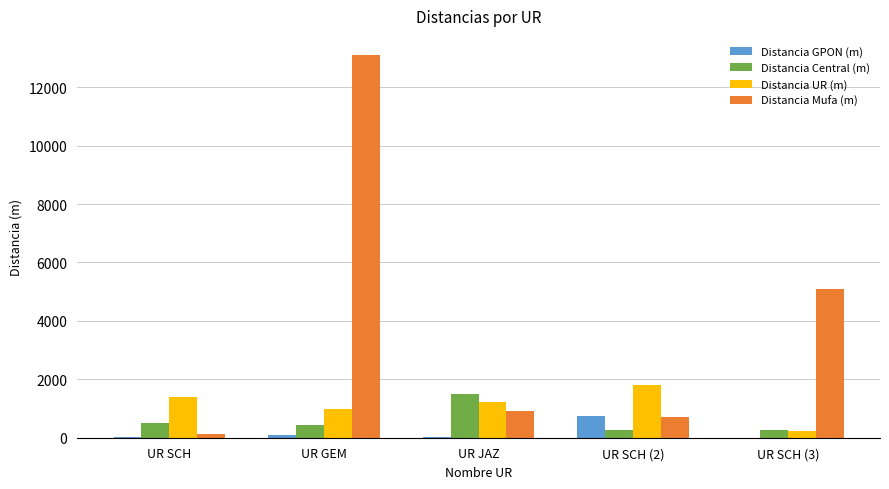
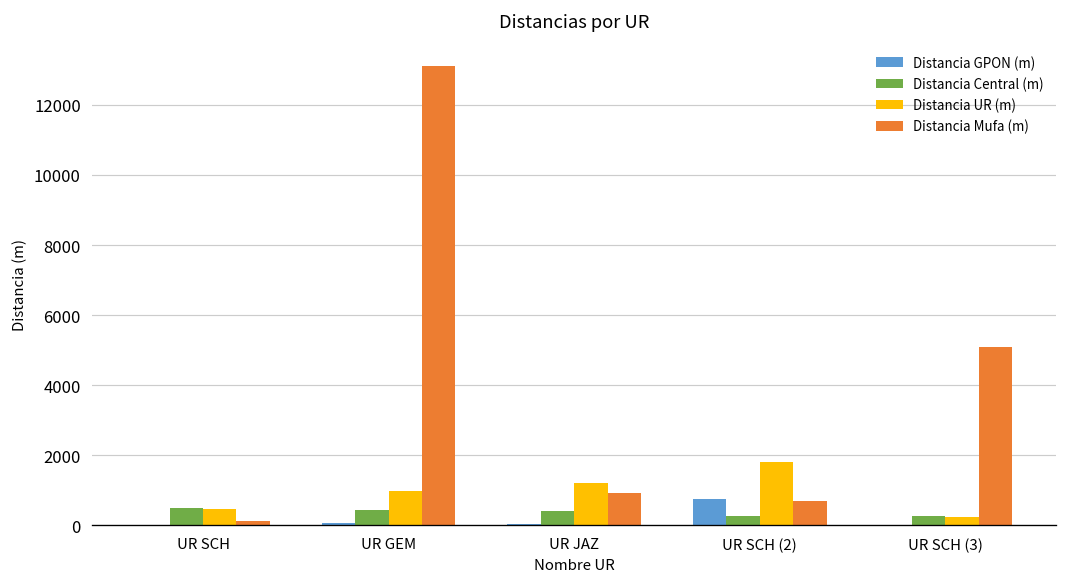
  {
    "Distancia GPON (m)": {
      "UR SCH (2)": 800,
      "UR SCH (3)": 0
    },
    "Distancia Central (m)": {
      "UR SCH": 500,
      "UR GEM": 400,
-     "UR JAZ": 1500,
+     "UR JAZ": 400,
      "UR SCH (2)": 300,
      "UR SCH (3)": 300
    },
    "Distancia UR (m)": {
-     "UR SCH": 1400,
+     "UR SCH": 500,
      "UR GEM": 1000,
      "UR JAZ": 1200,
      "UR SCH (2)": 1800,
      "UR SCH (3)": 200
    },
    "Distancia Mufa (m)": {
      "UR SCH": 100,
      "UR GEM": 13100,
      "UR JAZ": 900,
      "UR SCH (2)": 700,
      "UR SCH (3)": 5100
    }
  }
